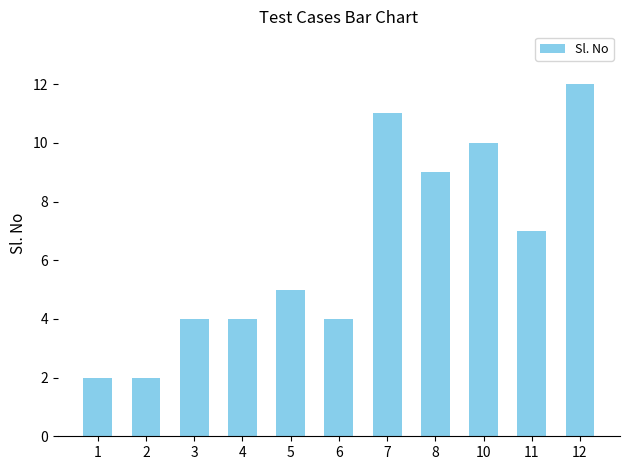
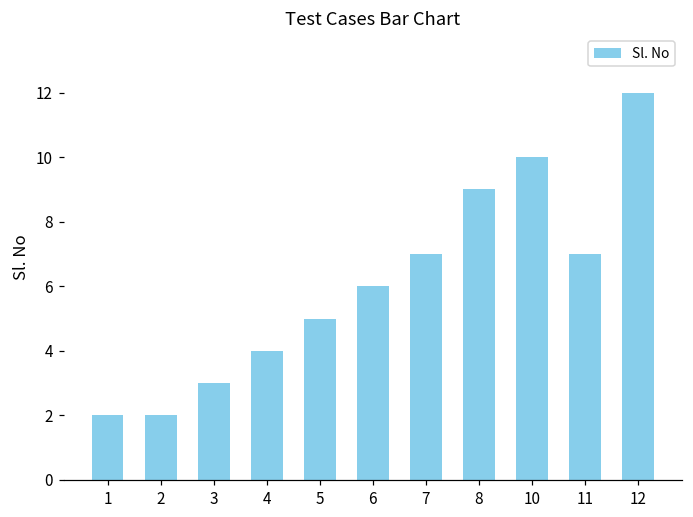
  {
    "1": 2,
    "2": 2,
-   "3": 4,
+   "3": 3,
    "4": 4,
    "5": 5,
-   "6": 4,
-   "7": 11,
+   "6": 6,
+   "7": 7,
    "8": 9,
    "10": 10,
    "11": 7,
    "12": 12
  }
